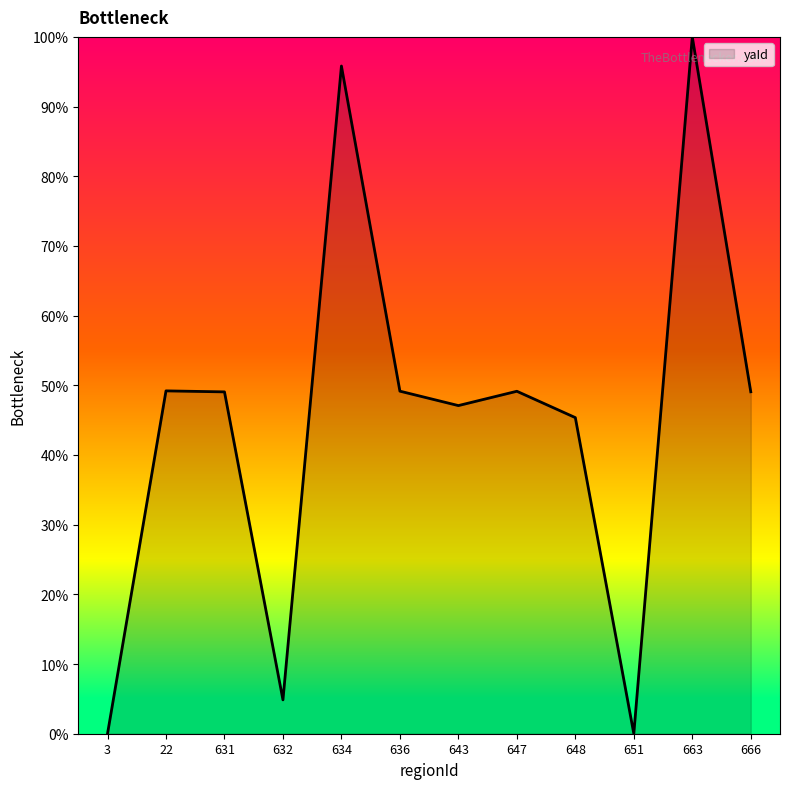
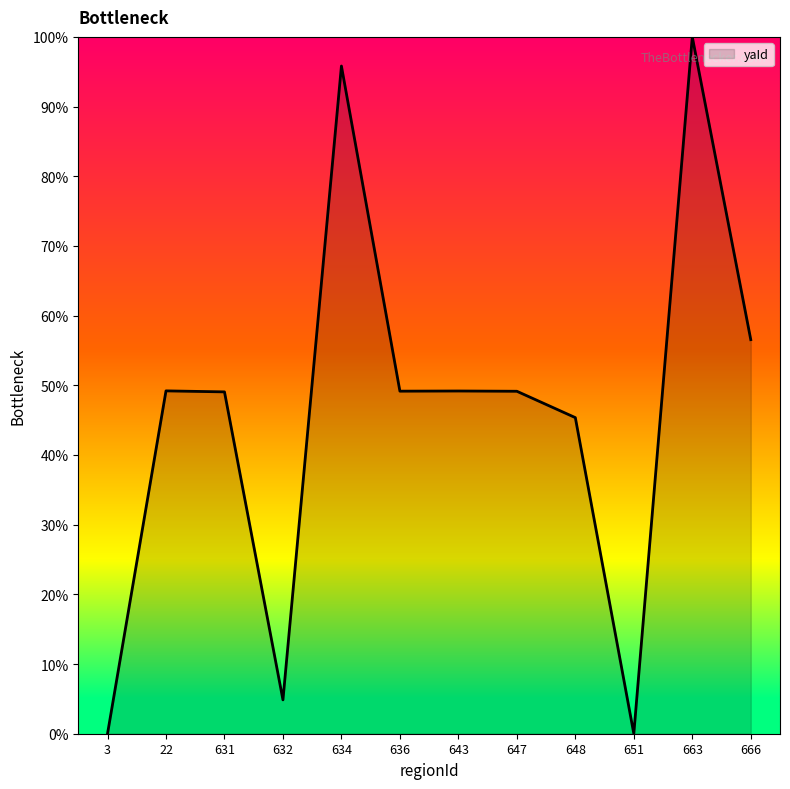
  {
    "3": "0%",
    "22": "49%",
    "631": "49%",
    "632": "5%",
    "634": "96%",
    "636": "49%",
-   "643": "47%",
+   "643": "49%",
    "647": "49%",
    "648": "45%",
    "651": "0%",
    "663": "100%",
-   "666": "49%"
+   "666": "57%"
  }
